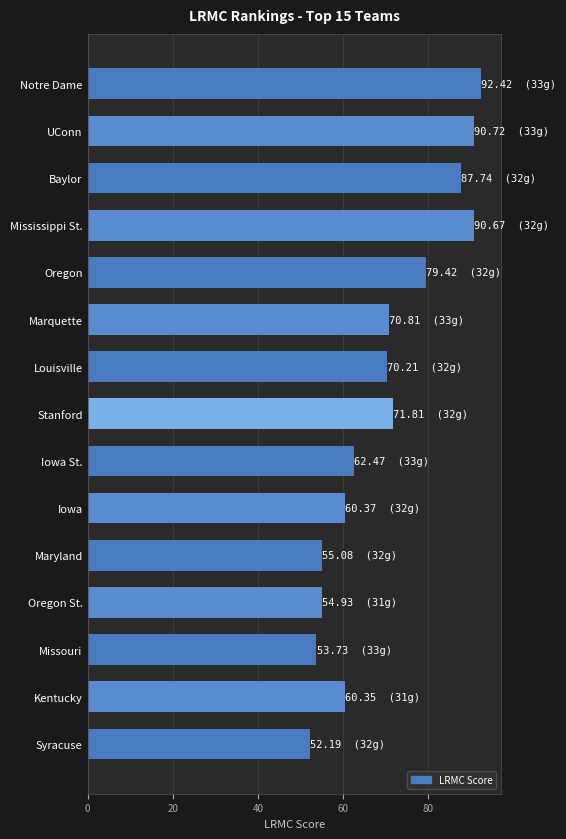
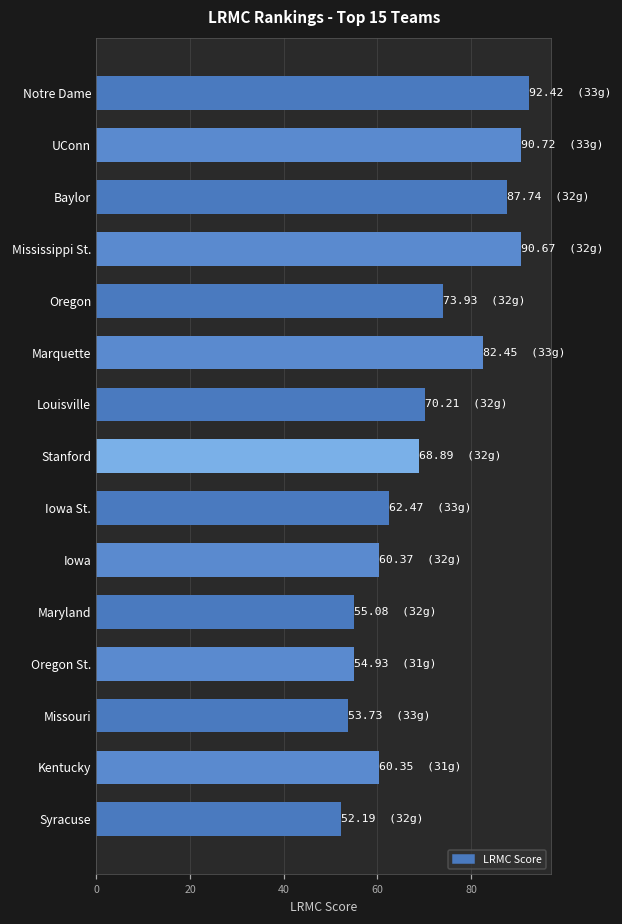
  {
    "Notre Dame": 92.42,
    "UConn": 90.72,
    "Baylor": 87.74,
    "Mississippi St.": 90.67,
-   "Oregon": 79.42,
-   "Marquette": 70.81,
+   "Oregon": 73.93,
+   "Marquette": 82.45,
    "Louisville": 70.21,
-   "Stanford": 71.81,
+   "Stanford": 68.89,
    "Iowa St.": 62.47,
    "Iowa": 60.37,
    "Maryland": 55.08,
    "Oregon St.": 54.93,
    "Missouri": 53.73,
    "Kentucky": 60.35,
    "Syracuse": 52.19
  }
